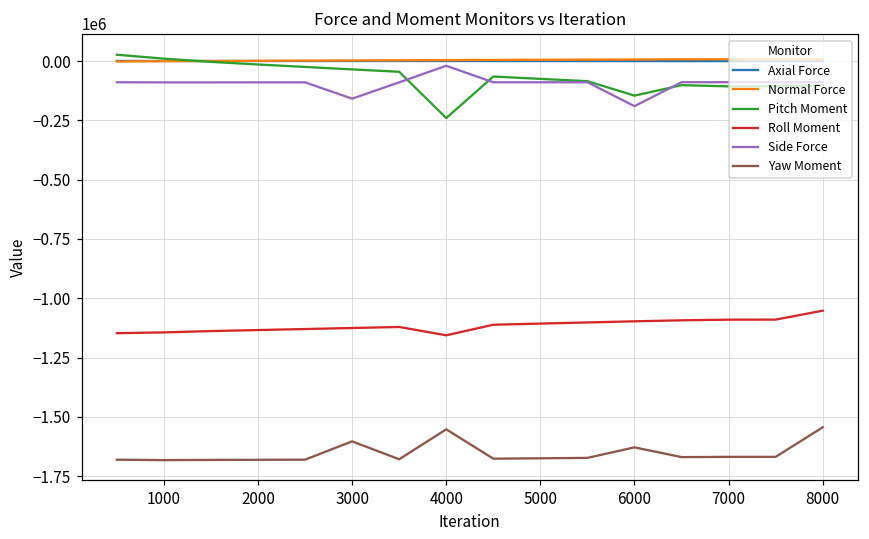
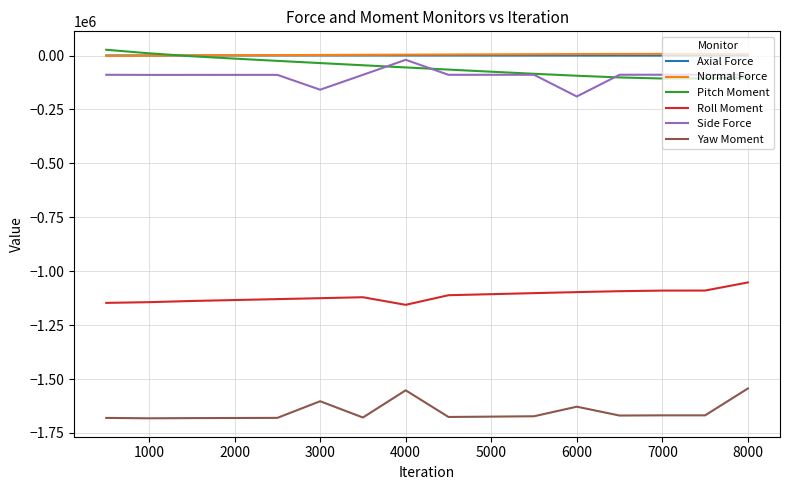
  {
    "Pitch Moment": {
      "2000": -10000,
      "3000": -40000,
-     "4000": -240000,
+     "4000": -60000,
      "5000": -80000,
-     "6000": -150000
+     "6000": -90000
    },
    "Roll Moment": {
      "1000": -1140000,
      "2000": -1130000,
      "3000": -1130000,
      "4000": -1160000,
      "5000": -1110000,
      "6000": -1100000,
      "7000": -1090000,
      "8000": -1050000
    },
    "Side Force": {
      "1000": -90000,
      "2000": -90000,
      "3000": -160000,
      "4000": -20000,
      "5000": -90000,
      "6000": -190000
    },
    "Yaw Moment": {
      "1000": -1680000,
      "2000": -1680000,
      "3000": -1600000,
      "4000": -1550000,
      "5000": -1670000,
      "6000": -1630000,
      "7000": -1670000,
      "8000": -1540000
    }
  }
